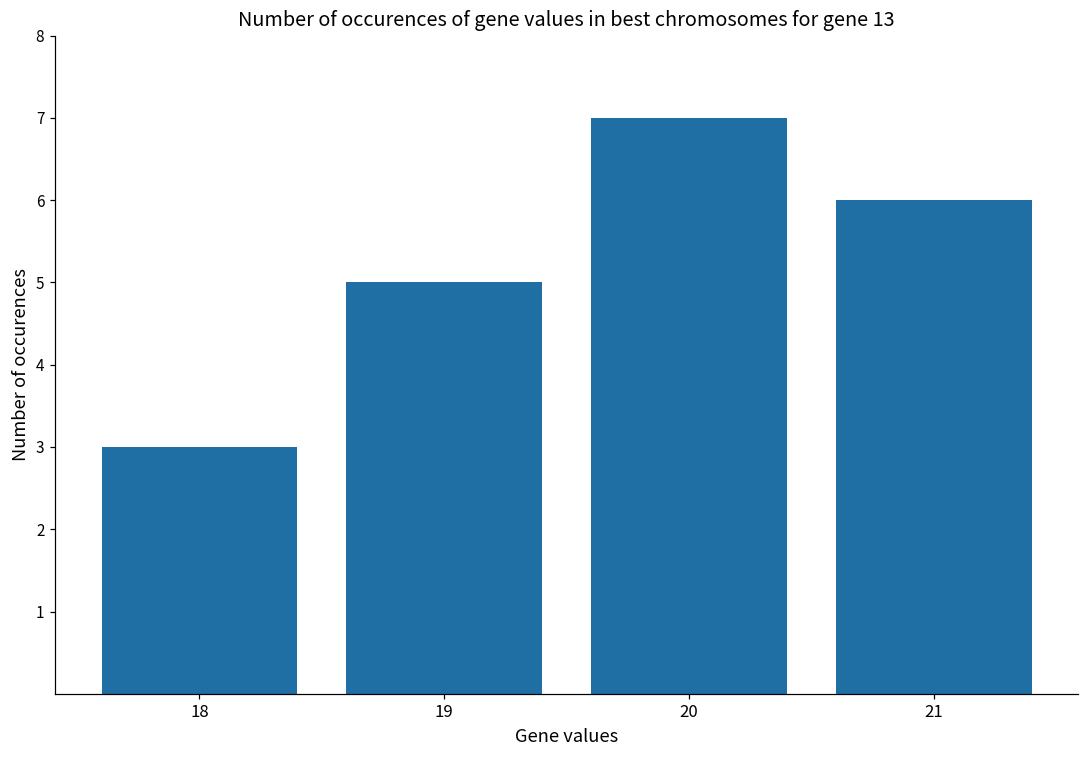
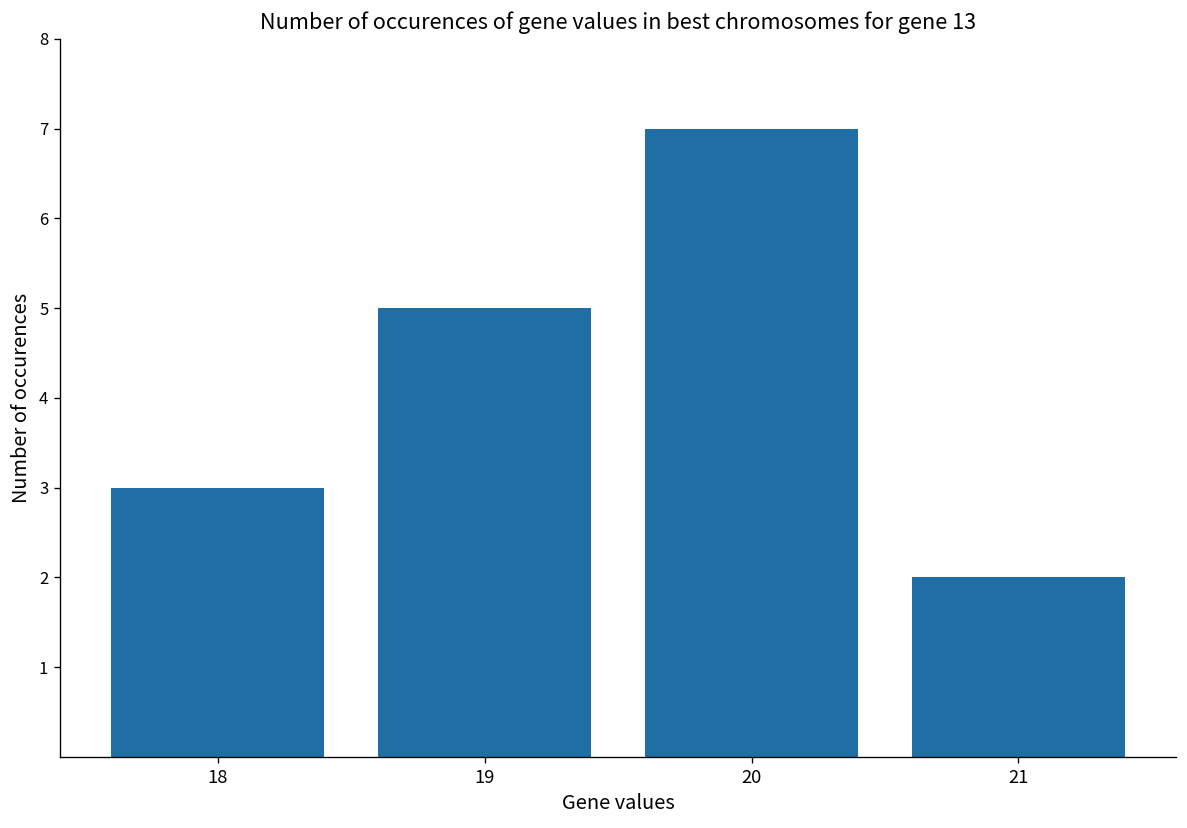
  {
    "18": 3,
    "19": 5,
    "20": 7,
-   "21": 6
+   "21": 2
  }
